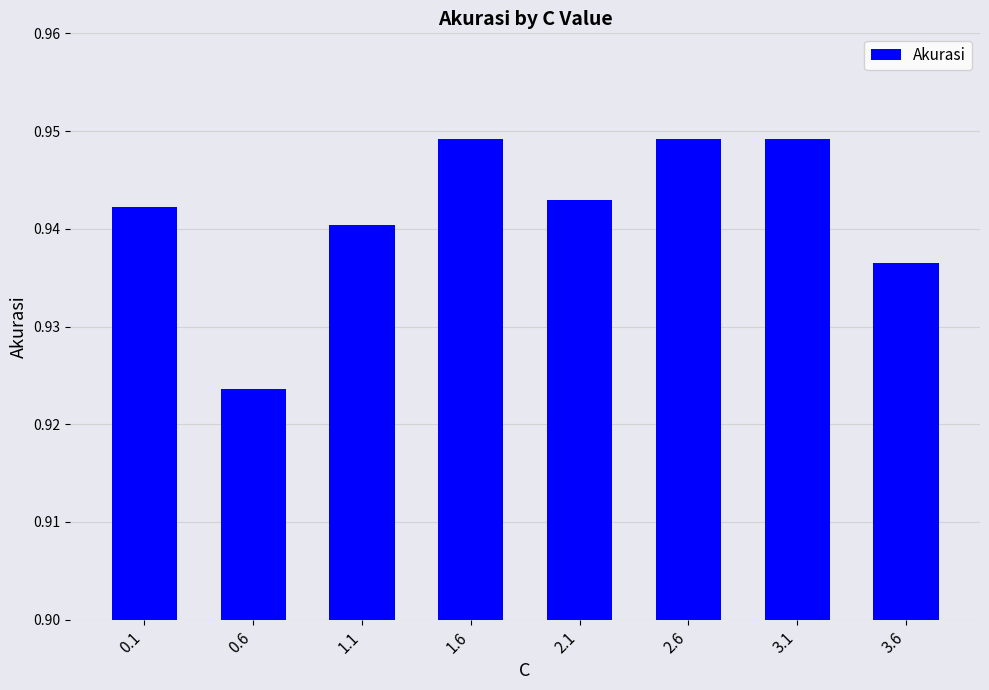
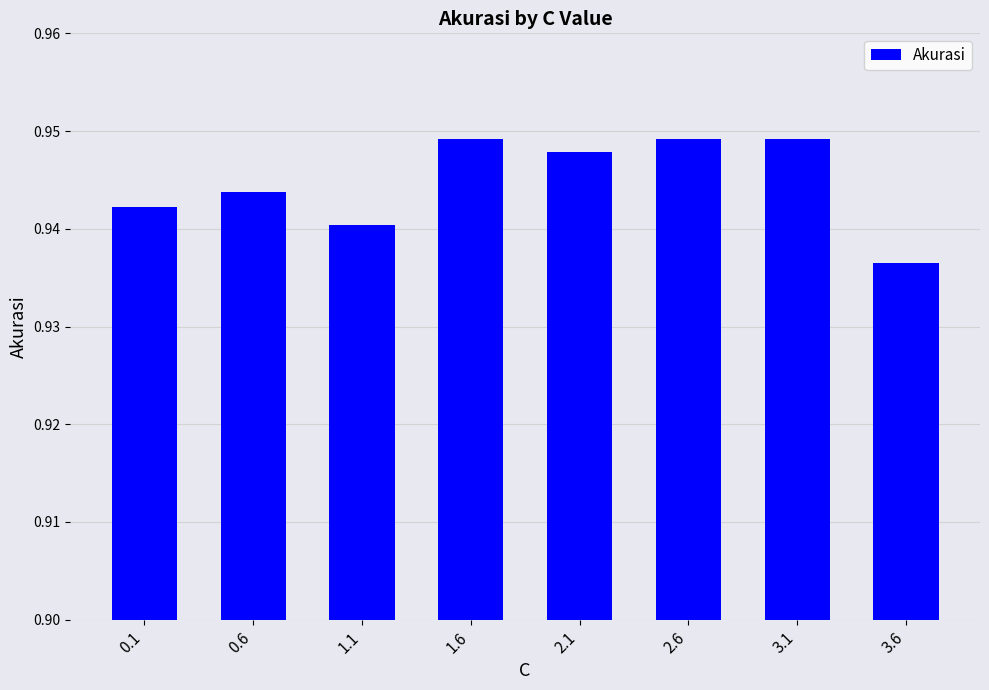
  {
    "0.1": 0.942,
-   "0.6": 0.924,
+   "0.6": 0.944,
    "1.1": 0.940,
    "1.6": 0.949,
-   "2.1": 0.943,
+   "2.1": 0.948,
    "2.6": 0.949,
    "3.1": 0.949,
    "3.6": 0.936
  }
